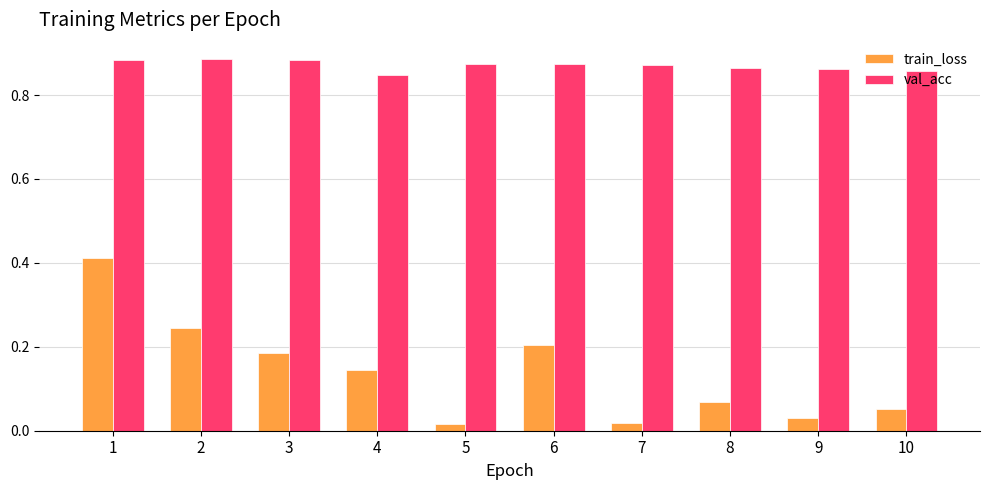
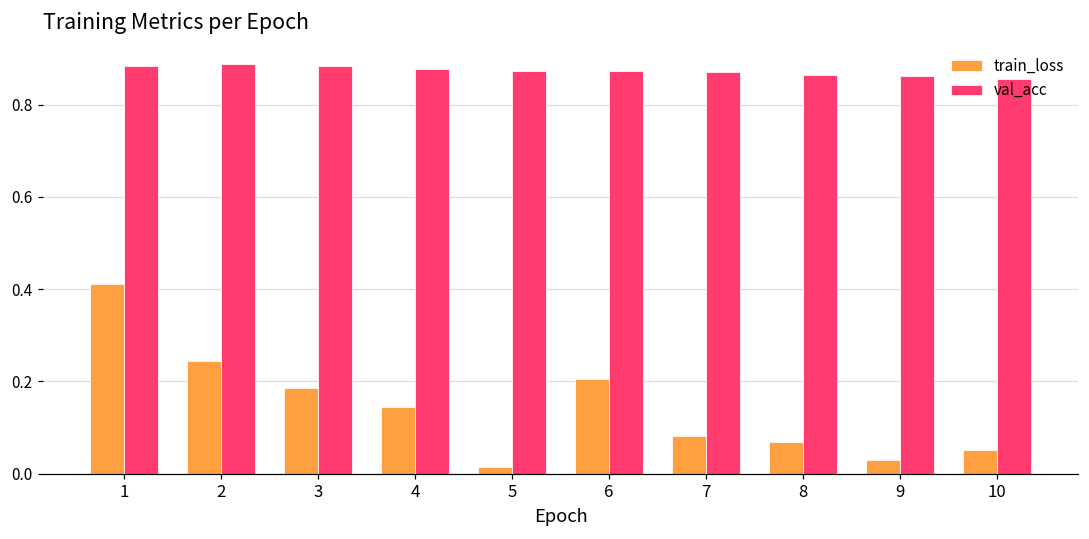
  {
    "train_loss": {
      "1": 0.41,
      "2": 0.24,
      "3": 0.19,
      "4": 0.14,
      "5": 0.02,
      "6": 0.21,
-     "7": 0.02,
+     "7": 0.08,
      "8": 0.07,
      "9": 0.03,
      "10": 0.05
    },
    "val_acc": {
      "1": 0.88,
      "2": 0.89,
      "3": 0.88,
-     "4": 0.85,
+     "4": 0.88,
      "5": 0.87,
      "6": 0.87,
      "7": 0.87,
      "8": 0.86,
      "9": 0.86,
      "10": 0.86
    }
  }
